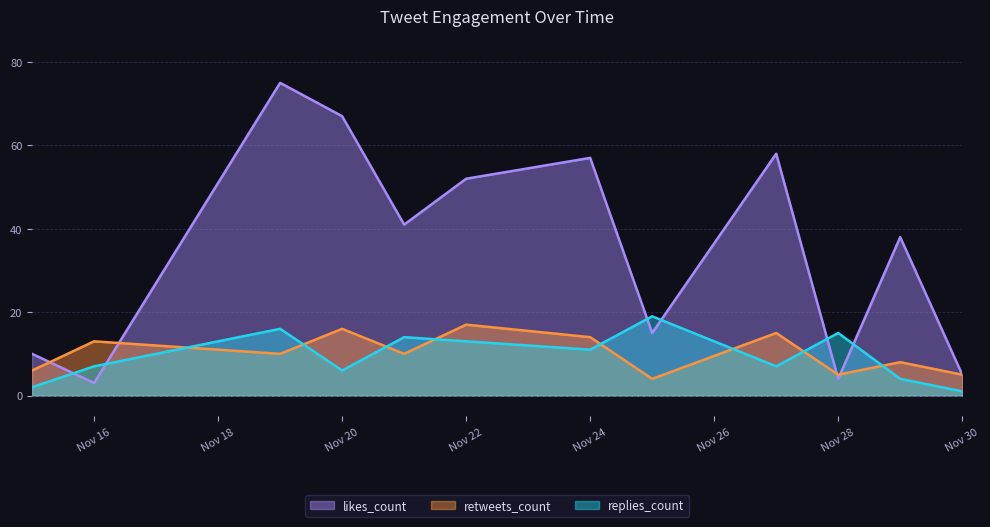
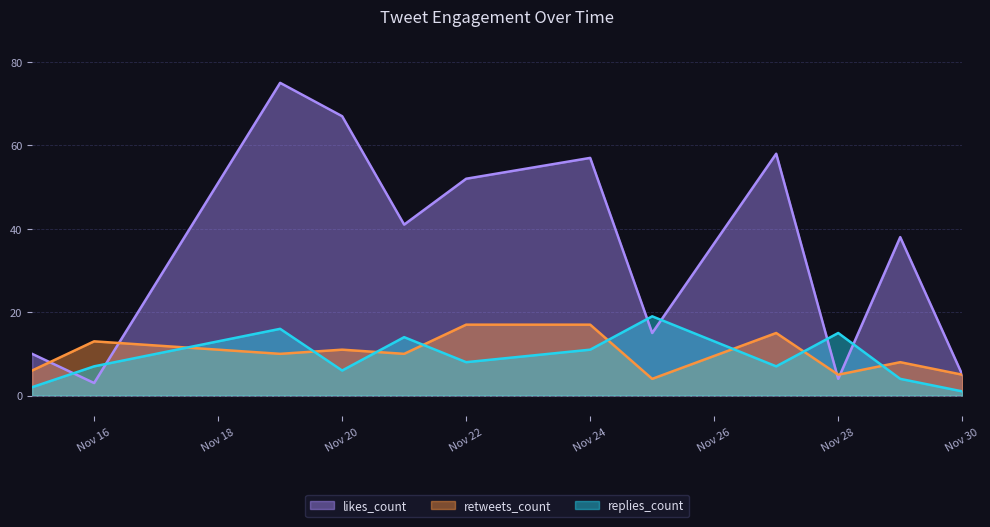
  {
    "likes_count": {
      "Nov 16": 3,
      "Nov 20": 67,
      "Nov 22": 52,
      "Nov 24": 57,
      "Nov 28": 4
    },
    "retweets_count": {
      "Nov 16": 13,
-     "Nov 20": 16,
+     "Nov 20": 11,
      "Nov 22": 17,
-     "Nov 24": 14,
+     "Nov 24": 17,
      "Nov 28": 5
    },
    "replies_count": {
      "Nov 16": 7,
      "Nov 20": 6,
-     "Nov 22": 13,
+     "Nov 22": 8,
      "Nov 24": 11,
      "Nov 28": 15,
      "Nov 30": 1
    }
  }
